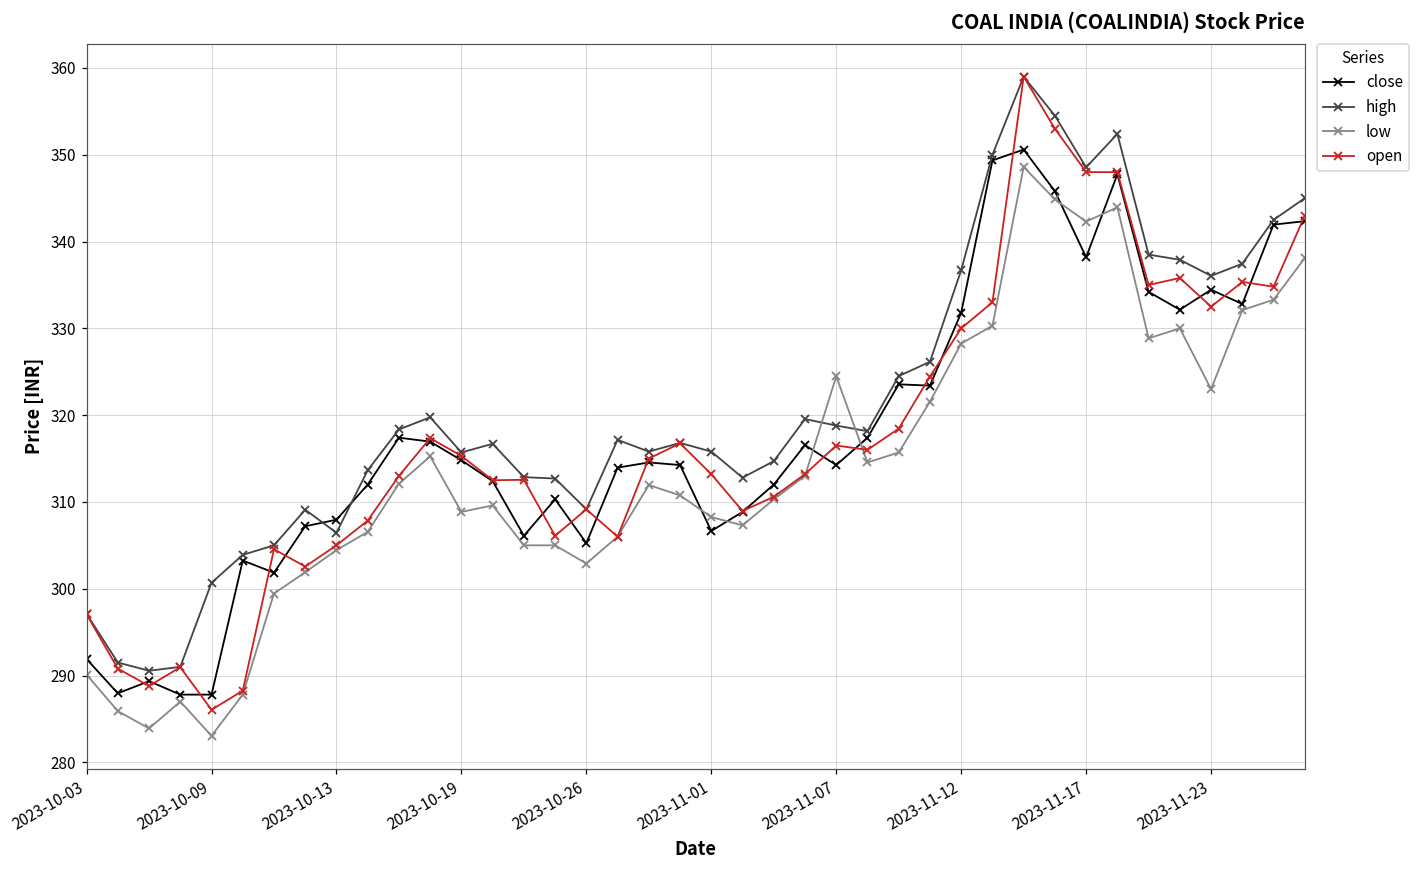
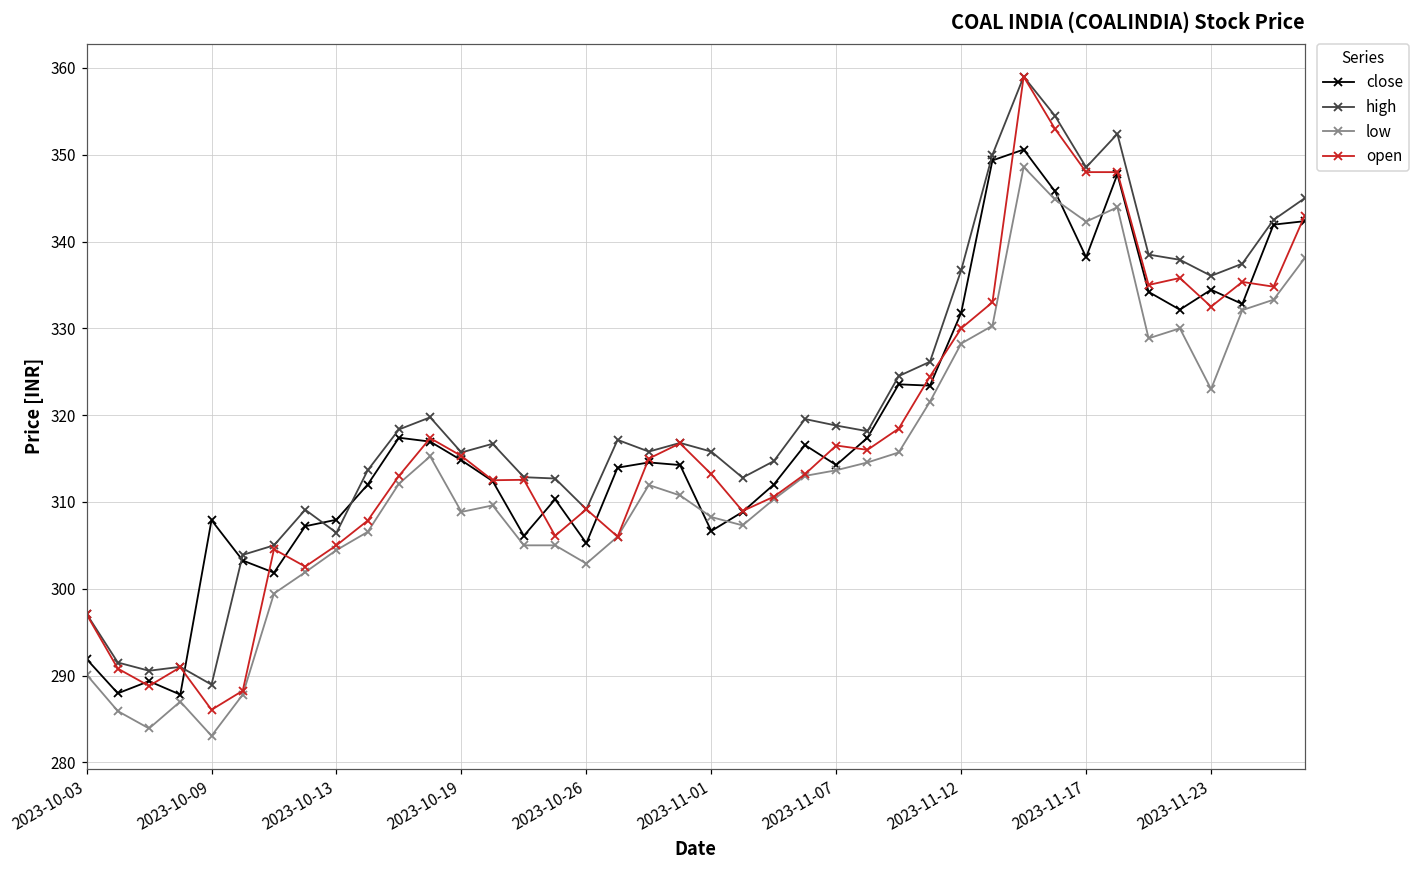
  {
    "close": {
      "2023-10-03": 292,
-     "2023-10-09": 288,
+     "2023-10-09": 308,
      "2023-10-13": 308,
      "2023-10-19": 315,
      "2023-10-26": 305,
      "2023-11-01": 307,
      "2023-11-07": 314,
      "2023-11-12": 332,
      "2023-11-17": 338,
      "2023-11-23": 334
    },
    "high": {
-     "2023-10-09": 301,
+     "2023-10-09": 289,
      "2023-10-13": 306,
      "2023-10-19": 316,
      "2023-11-01": 316,
      "2023-11-07": 319,
      "2023-11-12": 337,
      "2023-11-17": 349,
      "2023-11-23": 336
    },
    "low": {
      "2023-10-03": 290,
      "2023-10-09": 283,
      "2023-10-13": 304,
      "2023-10-19": 309,
      "2023-10-26": 303,
      "2023-11-01": 308,
-     "2023-11-07": 324,
+     "2023-11-07": 314,
      "2023-11-12": 328,
      "2023-11-17": 342,
      "2023-11-23": 323
    },
    "open": {
      "2023-10-09": 286,
      "2023-10-13": 305,
      "2023-10-19": 315,
      "2023-11-01": 313,
      "2023-11-07": 317,
      "2023-11-12": 330,
      "2023-11-17": 348,
      "2023-11-23": 333
    }
  }
